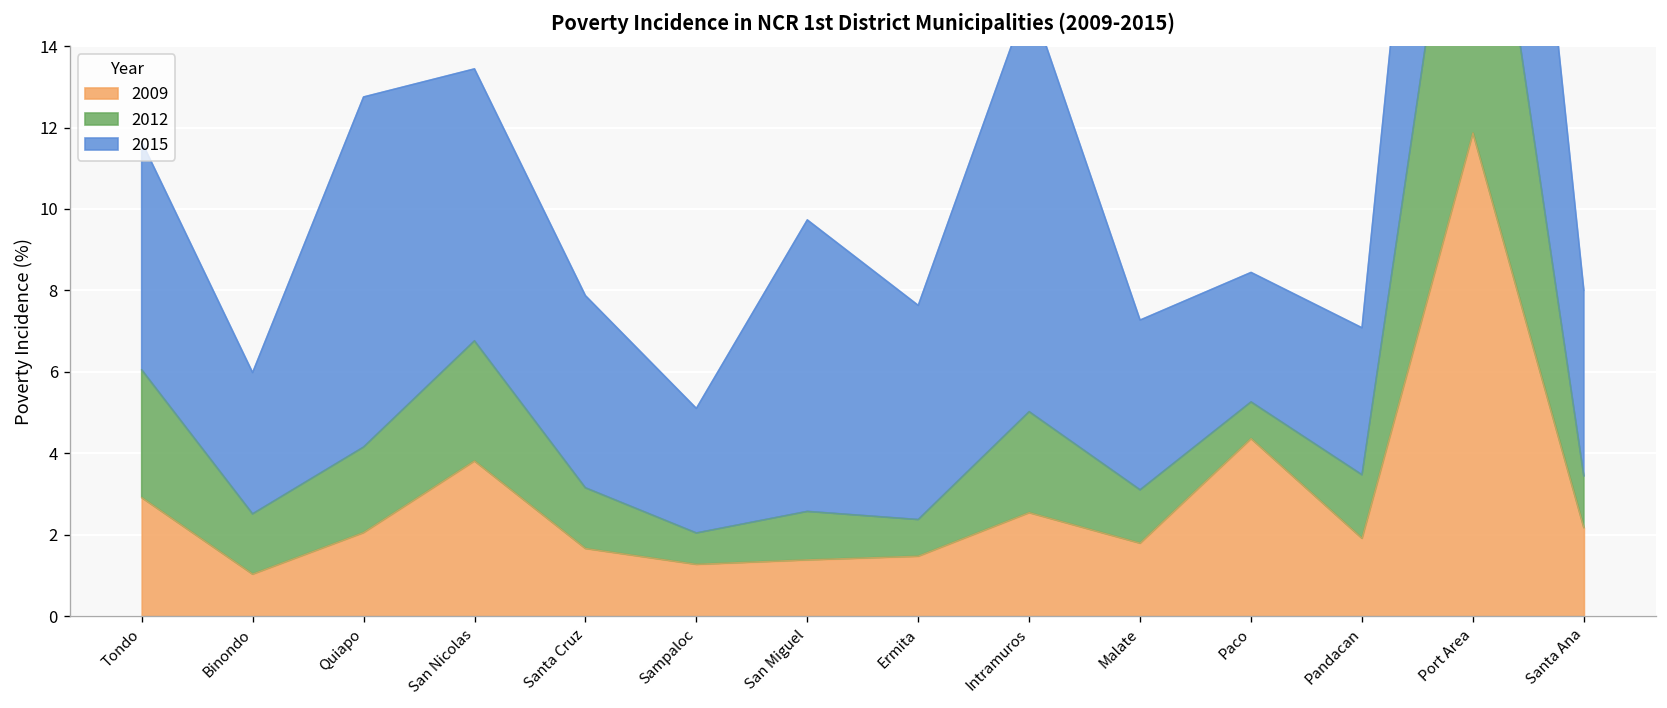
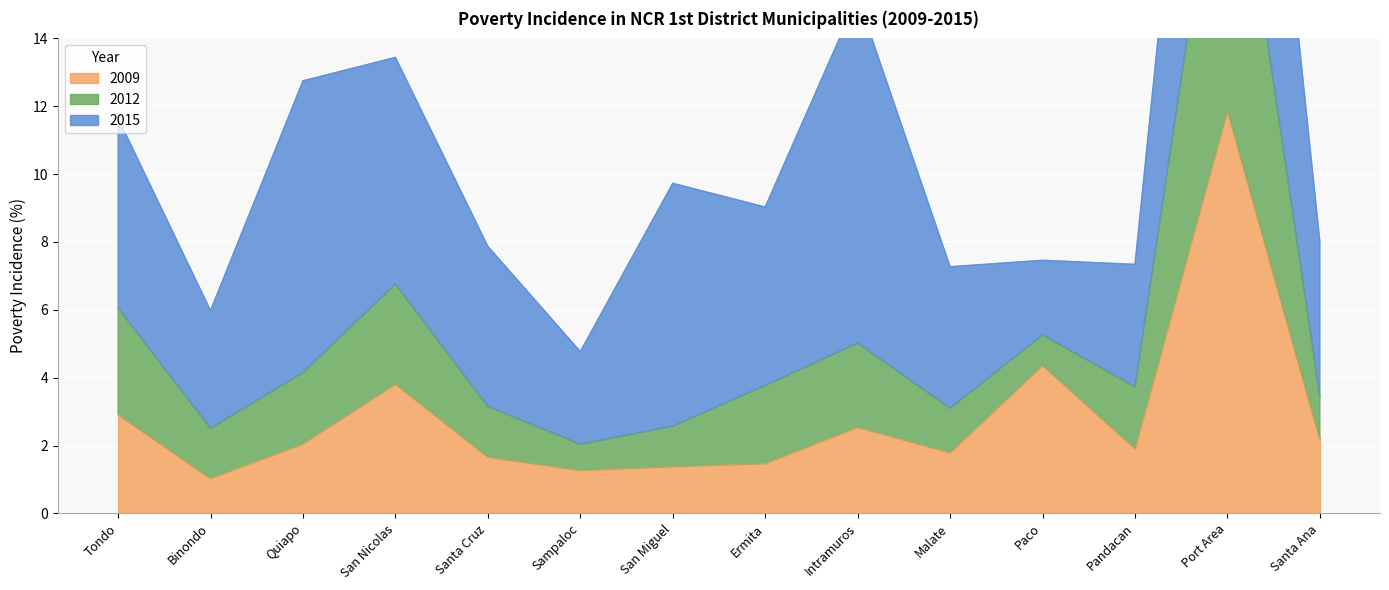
  {
    "2009": {
      "Tondo": 2.9,
      "Binondo": 1.0,
      "Quiapo": 2.1,
      "San Nicolas": 3.8,
      "Santa Cruz": 1.7,
      "Sampaloc": 1.3,
      "San Miguel": 1.4,
      "Ermita": 1.5,
      "Intramuros": 2.5,
      "Malate": 1.8,
      "Paco": 4.4,
      "Pandacan": 1.9,
      "Port Area": 11.9,
      "Santa Ana": 2.2
    },
    "2012": {
      "Tondo": 3.1,
      "Binondo": 1.5,
      "Quiapo": 2.1,
      "San Nicolas": 2.9,
      "Santa Cruz": 1.5,
      "Sampaloc": 0.8,
      "San Miguel": 1.2,
-     "Ermita": 0.9,
+     "Ermita": 2.3,
      "Intramuros": 2.5,
      "Malate": 1.3,
      "Paco": 0.9,
-     "Pandacan": 1.6,
+     "Pandacan": 1.8,
      "Santa Ana": 1.3
    },
    "2015": {
      "Binondo": 3.5,
      "Quiapo": 8.6,
      "San Nicolas": 6.7,
      "Santa Cruz": 4.7,
-     "Sampaloc": 3.1,
+     "Sampaloc": 2.7,
      "San Miguel": 7.2,
      "Ermita": 5.3,
      "Malate": 4.2,
-     "Paco": 3.2,
+     "Paco": 2.2,
      "Pandacan": 3.6,
      "Santa Ana": 4.6
    }
  }
